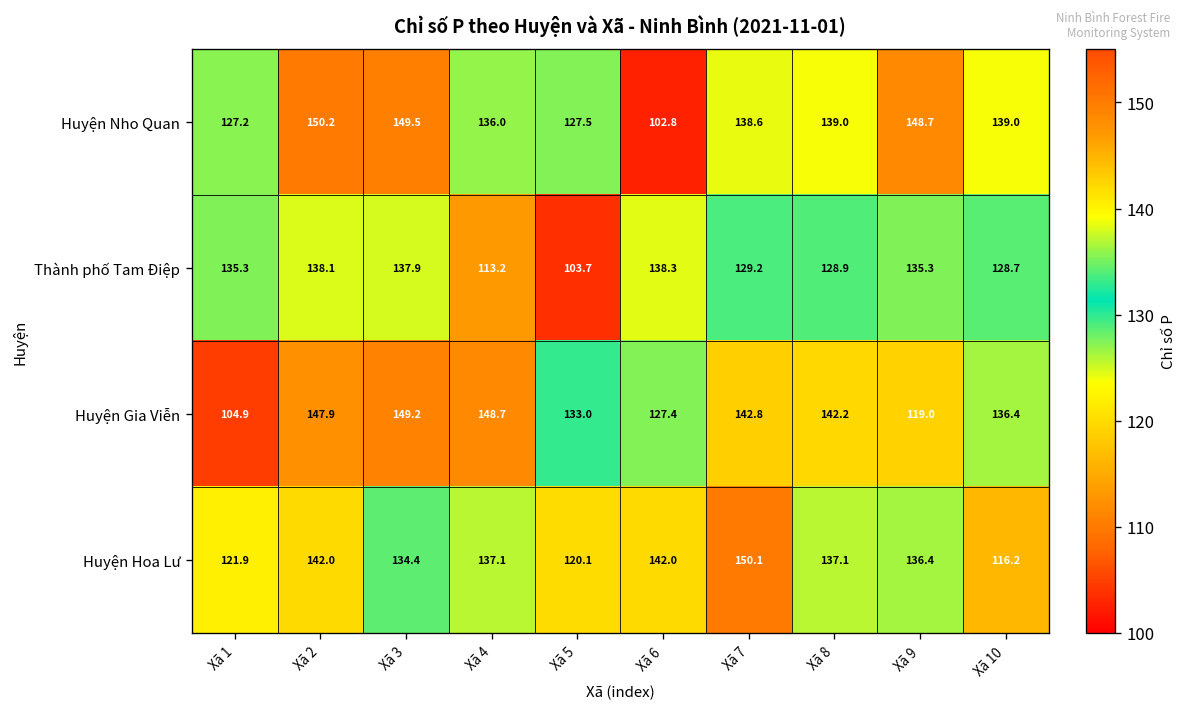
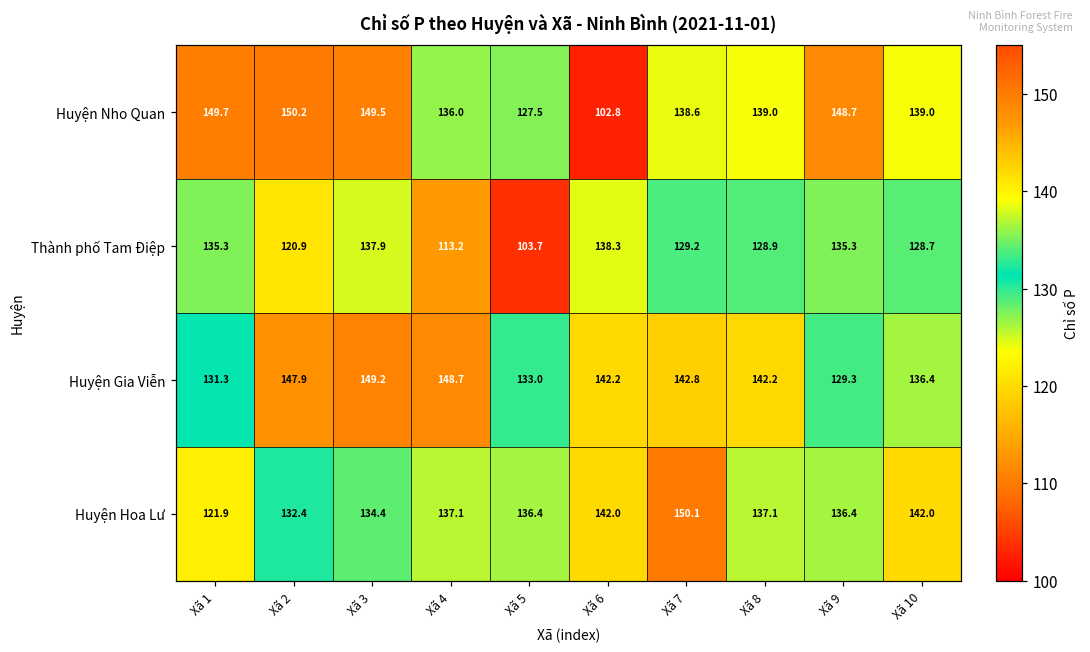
  {
    "Huyện Nho Quan": {
-     "Xã 1": 127.2,
+     "Xã 1": 149.7,
      "Xã 2": 150.2,
      "Xã 3": 149.5,
      "Xã 4": 136.0,
      "Xã 5": 127.5,
      "Xã 6": 102.8,
      "Xã 7": 138.6,
      "Xã 8": 139.0,
      "Xã 9": 148.7,
      "Xã 10": 139.0
    },
    "Thành phố Tam Điệp": {
      "Xã 1": 135.3,
-     "Xã 2": 138.1,
+     "Xã 2": 120.9,
      "Xã 3": 137.9,
      "Xã 4": 113.2,
      "Xã 5": 103.7,
      "Xã 6": 138.3,
      "Xã 7": 129.2,
      "Xã 8": 128.9,
      "Xã 9": 135.3,
      "Xã 10": 128.7
    },
    "Huyện Gia Viễn": {
-     "Xã 1": 104.9,
+     "Xã 1": 131.3,
      "Xã 2": 147.9,
      "Xã 3": 149.2,
      "Xã 4": 148.7,
      "Xã 5": 133.0,
-     "Xã 6": 127.4,
+     "Xã 6": 142.2,
      "Xã 7": 142.8,
      "Xã 8": 142.2,
-     "Xã 9": 119.0,
+     "Xã 9": 129.3,
      "Xã 10": 136.4
    },
    "Huyện Hoa Lư": {
      "Xã 1": 121.9,
-     "Xã 2": 142.0,
+     "Xã 2": 132.4,
      "Xã 3": 134.4,
      "Xã 4": 137.1,
-     "Xã 5": 120.1,
+     "Xã 5": 136.4,
      "Xã 6": 142.0,
      "Xã 7": 150.1,
      "Xã 8": 137.1,
      "Xã 9": 136.4,
-     "Xã 10": 116.2
+     "Xã 10": 142.0
    }
  }
